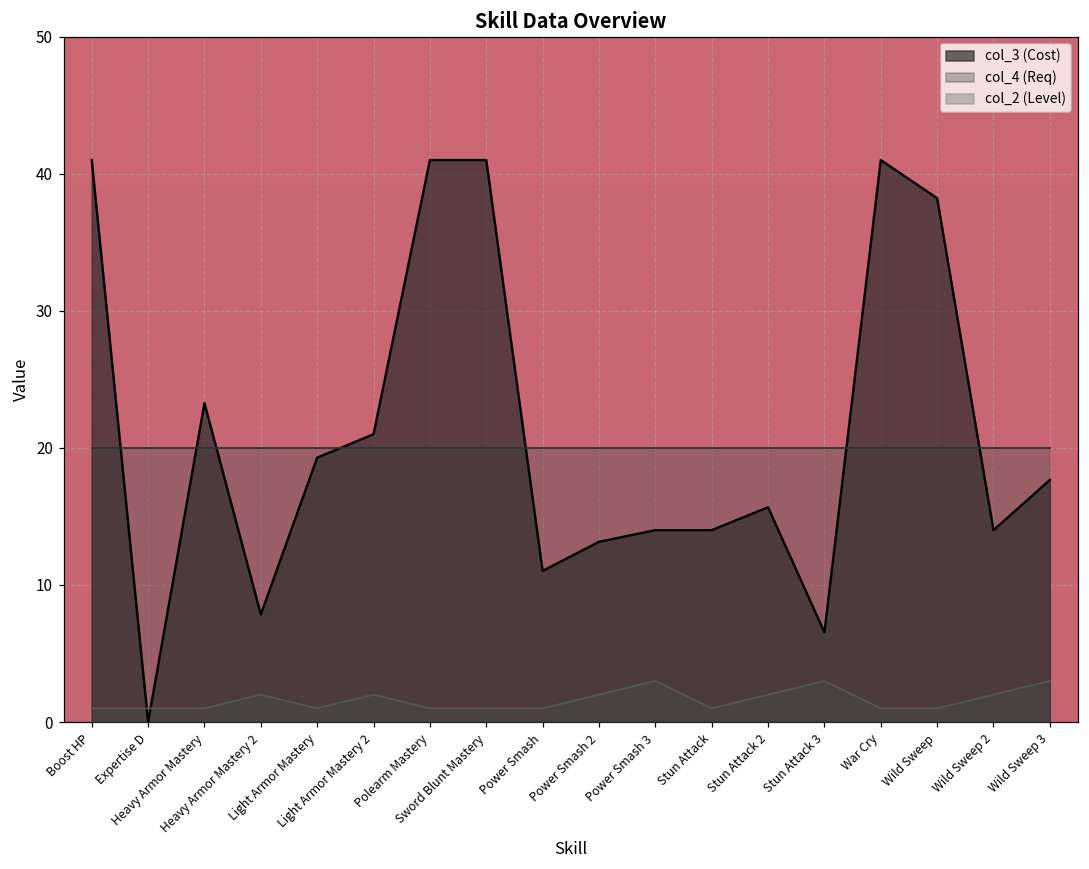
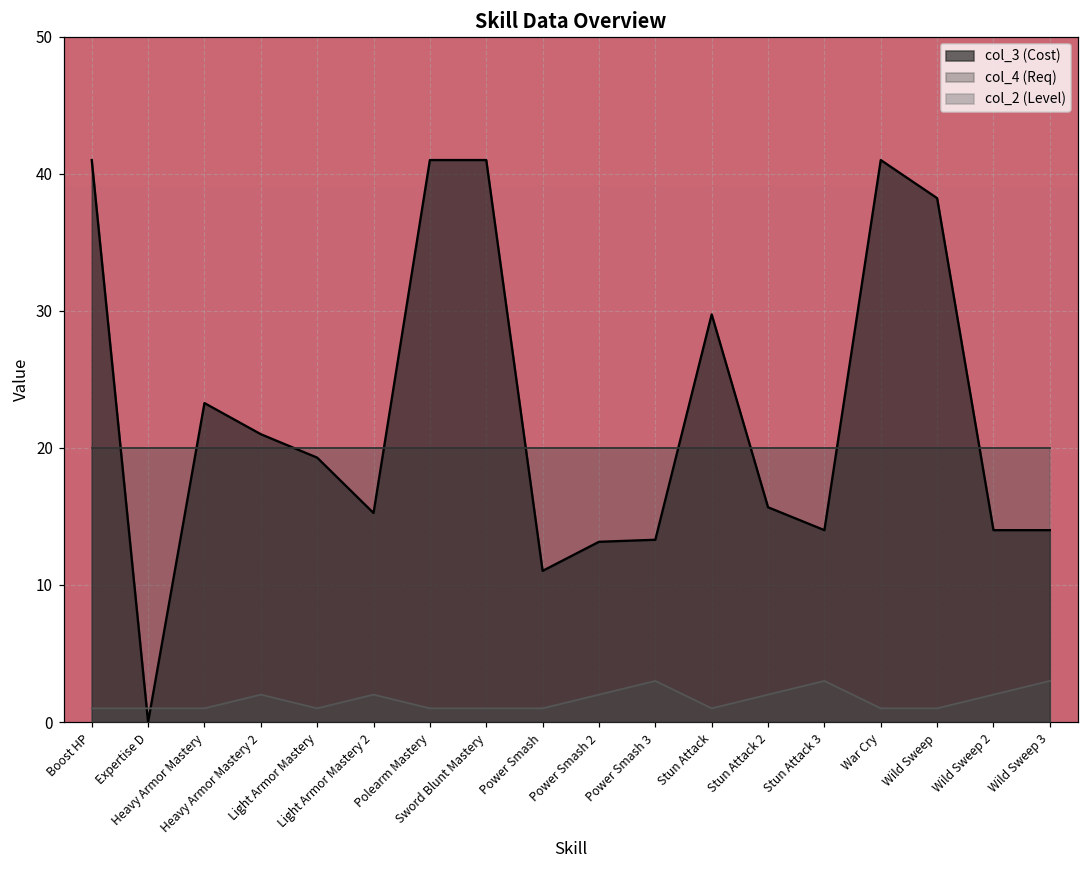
  {
    "col_3 (Cost)": {
      "Boost HP": 41.0,
      "Expertise D": 0.0,
      "Heavy Armor Mastery": 23.3,
-     "Heavy Armor Mastery 2": 7.9,
+     "Heavy Armor Mastery 2": 21.0,
      "Light Armor Mastery": 19.3,
-     "Light Armor Mastery 2": 21.0,
+     "Light Armor Mastery 2": 15.3,
      "Polearm Mastery": 41.0,
      "Sword Blunt Mastery": 41.0,
      "Power Smash": 11.0,
      "Power Smash 2": 13.2,
-     "Power Smash 3": 14.0,
-     "Stun Attack": 14.0,
+     "Power Smash 3": 13.3,
+     "Stun Attack": 29.7,
      "Stun Attack 2": 15.7,
-     "Stun Attack 3": 6.6,
+     "Stun Attack 3": 14.0,
      "War Cry": 41.0,
      "Wild Sweep": 38.2,
      "Wild Sweep 2": 14.0,
-     "Wild Sweep 3": 17.7
+     "Wild Sweep 3": 14.0
    }
  }
